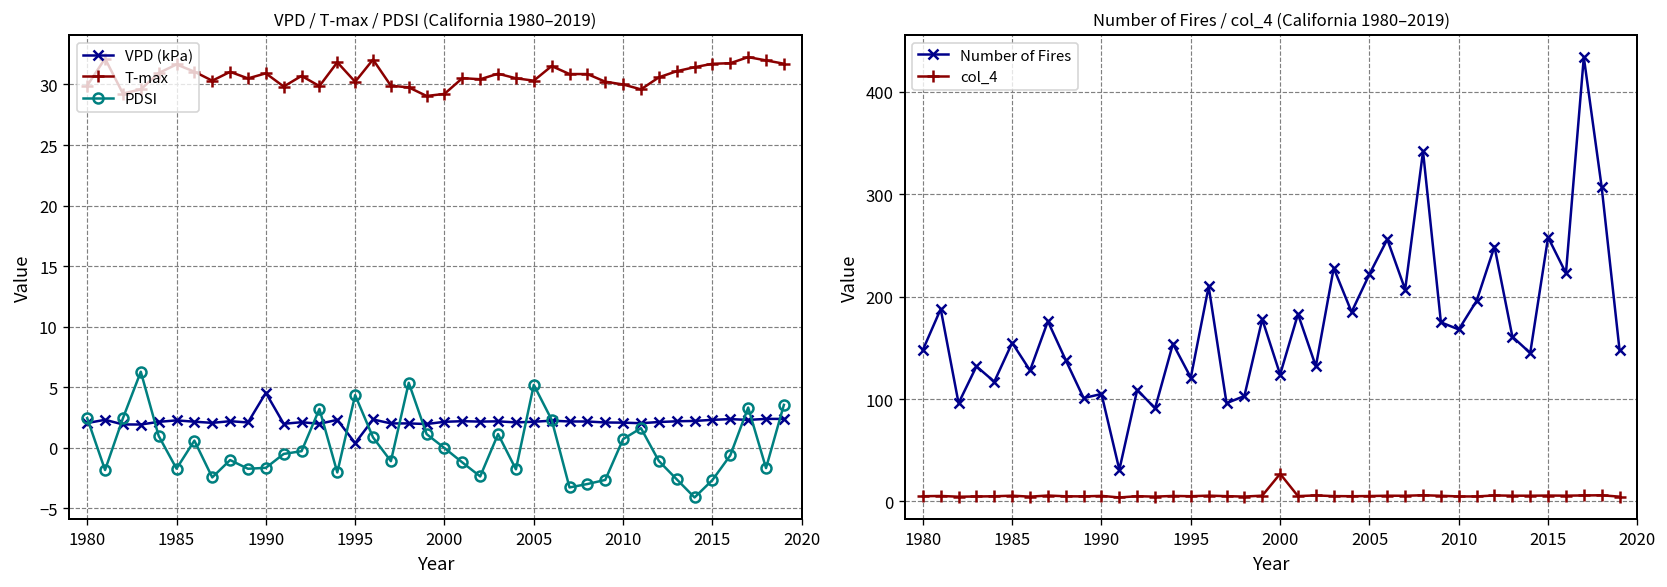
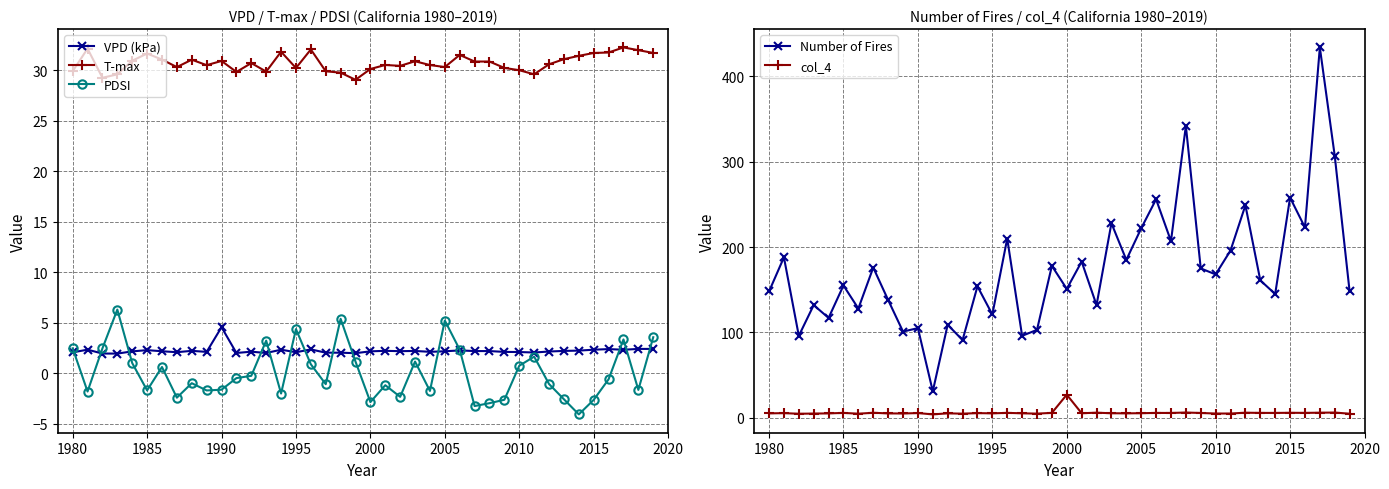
  {
    "VPD / T-max / PDSI (California 1980–2019)": {
      "VPD (kPa)": {
        "1980": 2.1,
        "1985": 2.3,
        "1990": 4.5,
-       "1995": 0.4,
+       "1995": 2.1,
        "2000": 2.2,
        "2005": 2.2,
        "2010": 2.1,
        "2015": 2.3
      },
      "T-max": {
        "1990": 30.9,
        "1995": 30.2,
-       "2000": 29.2,
+       "2000": 30.1,
        "2005": 30.3,
        "2010": 30.0,
        "2015": 31.7
      },
      "PDSI": {
        "1980": 2.5,
        "1985": -1.7,
        "1990": -1.7,
        "1995": 4.4,
-       "2000": 0.0,
+       "2000": -2.9,
        "2005": 5.2,
        "2010": 0.7,
        "2015": -2.7
      }
    },
    "Number of Fires / col_4 (California 1980–2019)": {
      "Number of Fires": {
        "1980": 150,
        "1985": 160,
        "1990": 110,
        "1995": 120,
-       "2000": 120,
+       "2000": 150,
        "2005": 220,
        "2010": 170,
        "2015": 260
      },
      "col_4": {
        "1980": 10,
        "1985": 10,
        "1990": 10,
        "1995": 10,
        "2000": 30,
        "2005": 10,
        "2010": 0,
        "2015": 10
      }
    }
  }
